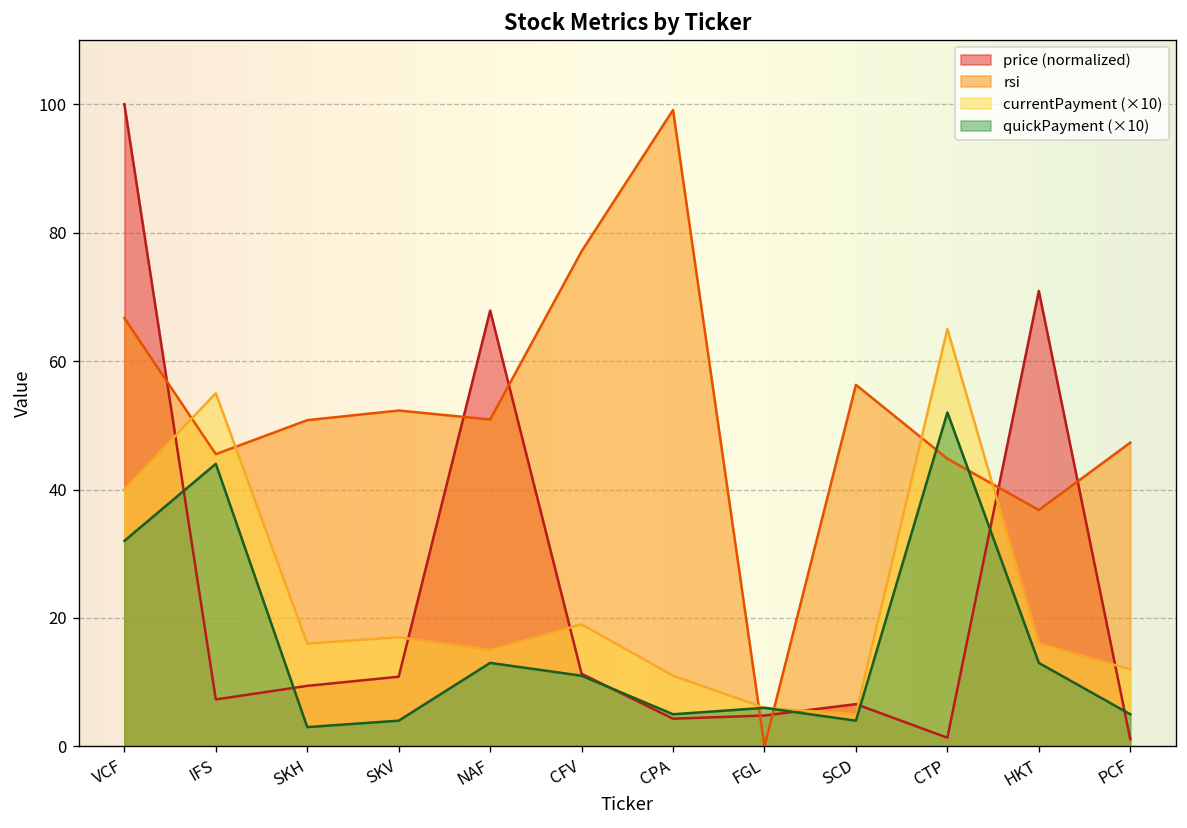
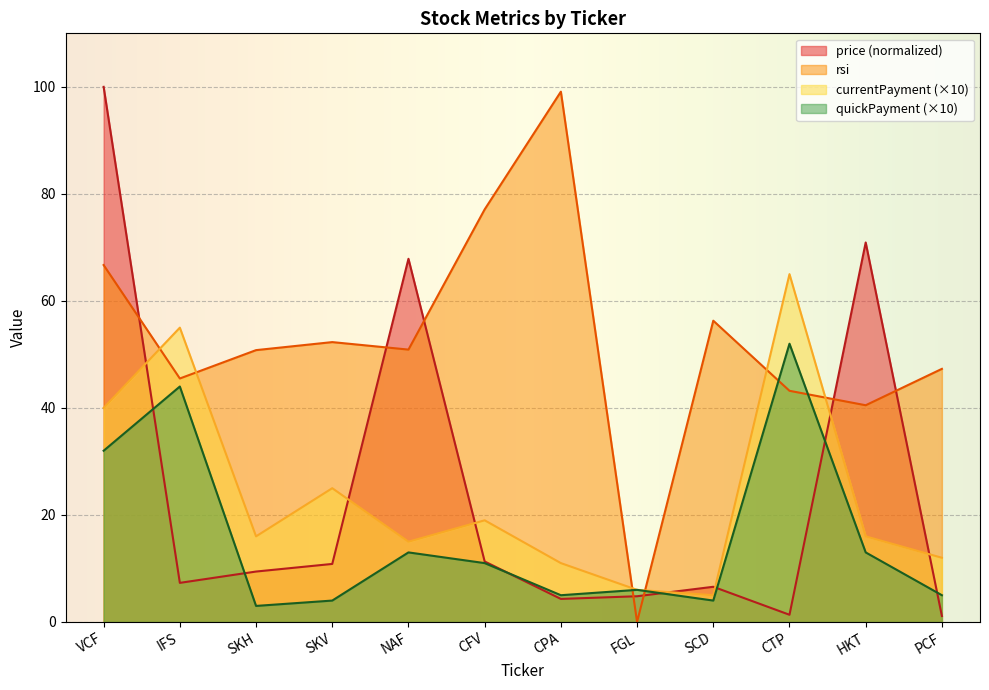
  {
    "price (normalized)": {
      "VCF": 100,
      "IFS": 7,
      "SKH": 9,
      "SKV": 11,
      "NAF": 68,
      "CPA": 4,
      "FGL": 5,
      "SCD": 7,
      "CTP": 1,
      "HKT": 71,
      "PCF": 1
    },
    "rsi": {
      "VCF": 67,
      "IFS": 46,
      "SKH": 51,
      "SKV": 52,
      "NAF": 51,
      "CFV": 77,
      "CPA": 99,
      "FGL": 0,
      "SCD": 56,
-     "CTP": 45,
-     "HKT": 37,
+     "CTP": 43,
+     "HKT": 41,
      "PCF": 47
    },
    "currentPayment (×10)": {
      "VCF": 40,
      "IFS": 55,
      "SKH": 16,
-     "SKV": 17,
+     "SKV": 25,
      "NAF": 15,
      "CFV": 19,
      "CPA": 11,
      "SCD": 5,
      "CTP": 65,
      "HKT": 16,
      "PCF": 12
    },
    "quickPayment (×10)": {
      "VCF": 32,
      "IFS": 44,
      "SKH": 3,
      "SKV": 4,
      "NAF": 13,
      "CPA": 5,
      "SCD": 4,
      "CTP": 52,
      "HKT": 13,
      "PCF": 5
    }
  }
